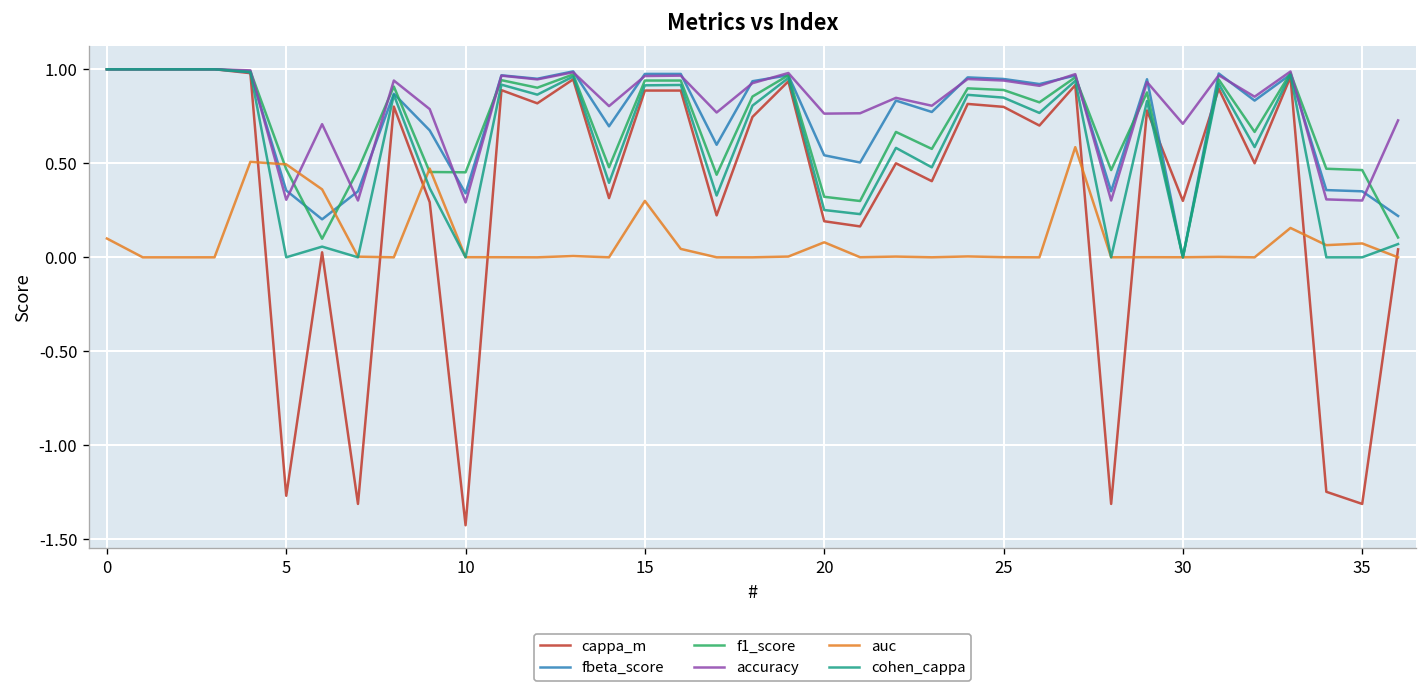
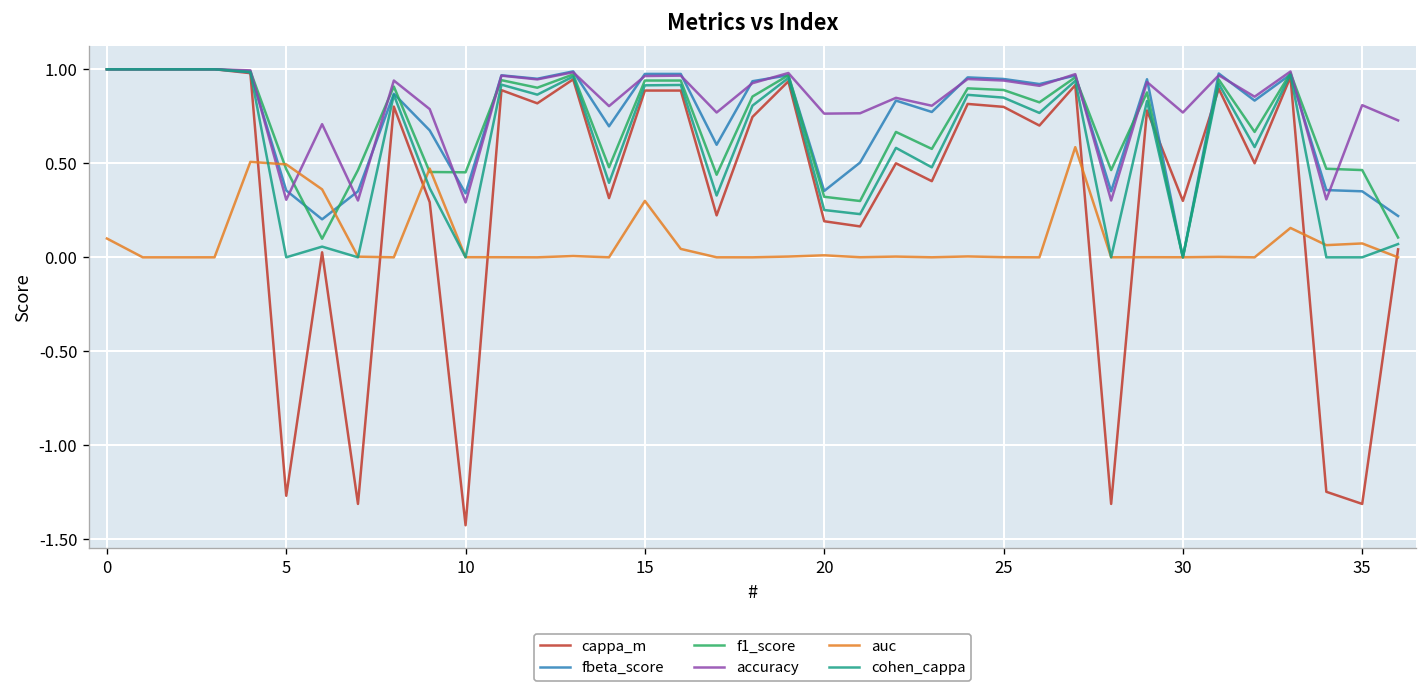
  {
    "cappa_m": {
      "5": -1.27,
      "10": -1.42,
      "15": 0.89,
      "20": 0.19,
      "25": 0.80,
      "30": 0.30,
      "35": -1.31
    },
    "fbeta_score": {
      "5": 0.36,
      "10": 0.34,
-     "20": 0.54,
+     "20": 0.35,
      "35": 0.35
    },
    "accuracy": {
      "5": 0.31,
      "10": 0.29,
      "20": 0.76,
-     "30": 0.71,
-     "35": 0.30
+     "30": 0.77,
+     "35": 0.81
    },
    "auc": {
      "0": 0.10,
      "5": 0.49,
      "15": 0.30,
-     "20": 0.08,
+     "20": 0.01,
      "25": 0.00,
      "35": 0.07
    }
  }
